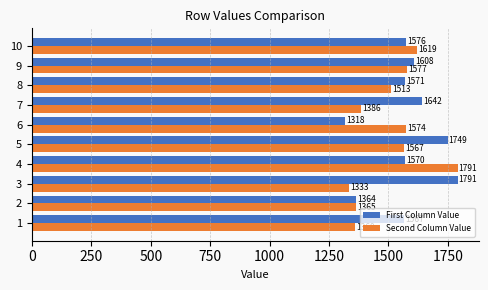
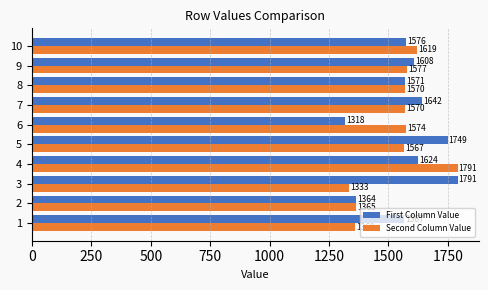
  {
    "First Column Value": {
      "10": 1576,
      "9": 1608,
      "8": 1571,
      "7": 1642,
      "6": 1318,
      "5": 1749,
-     "4": 1570,
+     "4": 1624,
      "3": 1791,
      "2": 1364
    },
    "Second Column Value": {
      "10": 1619,
      "9": 1577,
-     "8": 1513,
-     "7": 1386,
+     "8": 1570,
+     "7": 1570,
      "6": 1574,
      "5": 1567,
      "4": 1791,
      "3": 1333
    }
  }
